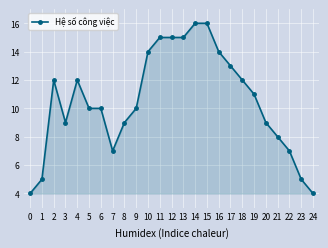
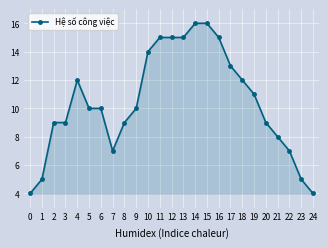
  {
    "0": 4,
    "1": 5,
-   "2": 12,
+   "2": 9,
    "3": 9,
    "4": 12,
    "5": 10,
    "6": 10,
    "7": 7,
    "8": 9,
    "9": 10,
    "10": 14,
    "11": 15,
    "12": 15,
    "13": 15,
    "14": 16,
    "15": 16,
-   "16": 14,
+   "16": 15,
    "17": 13,
    "18": 12,
    "19": 11,
    "20": 9,
    "21": 8,
    "22": 7,
    "23": 5,
    "24": 4
  }
